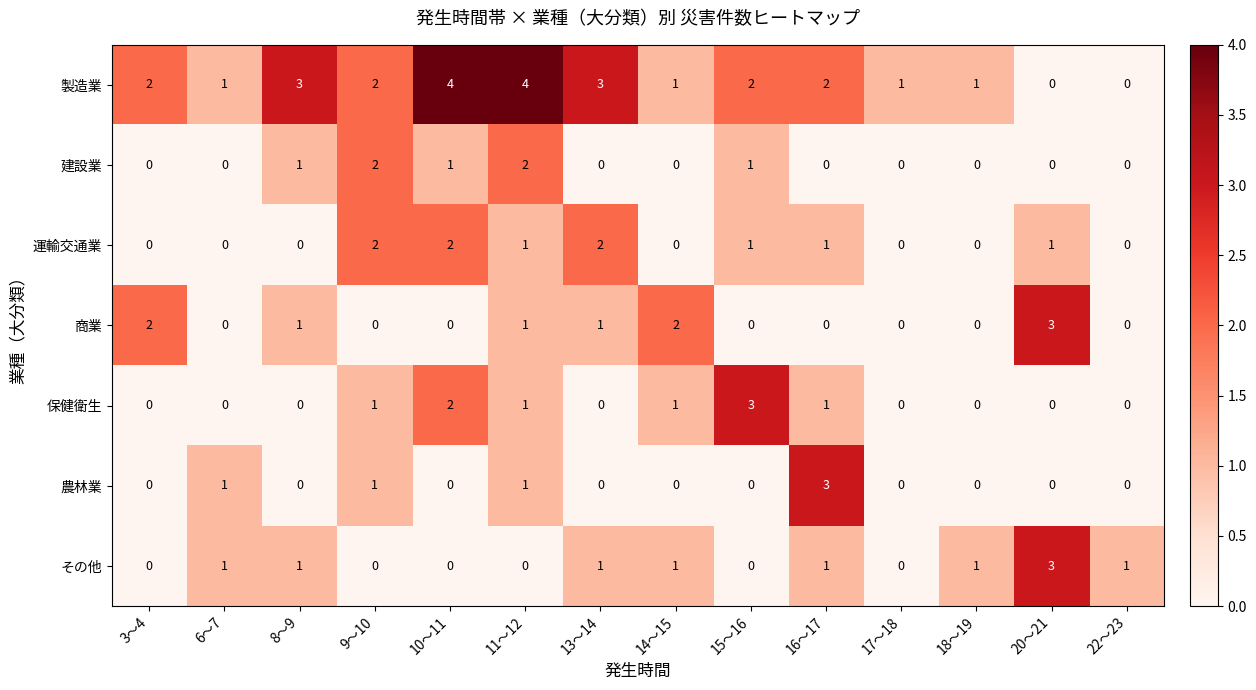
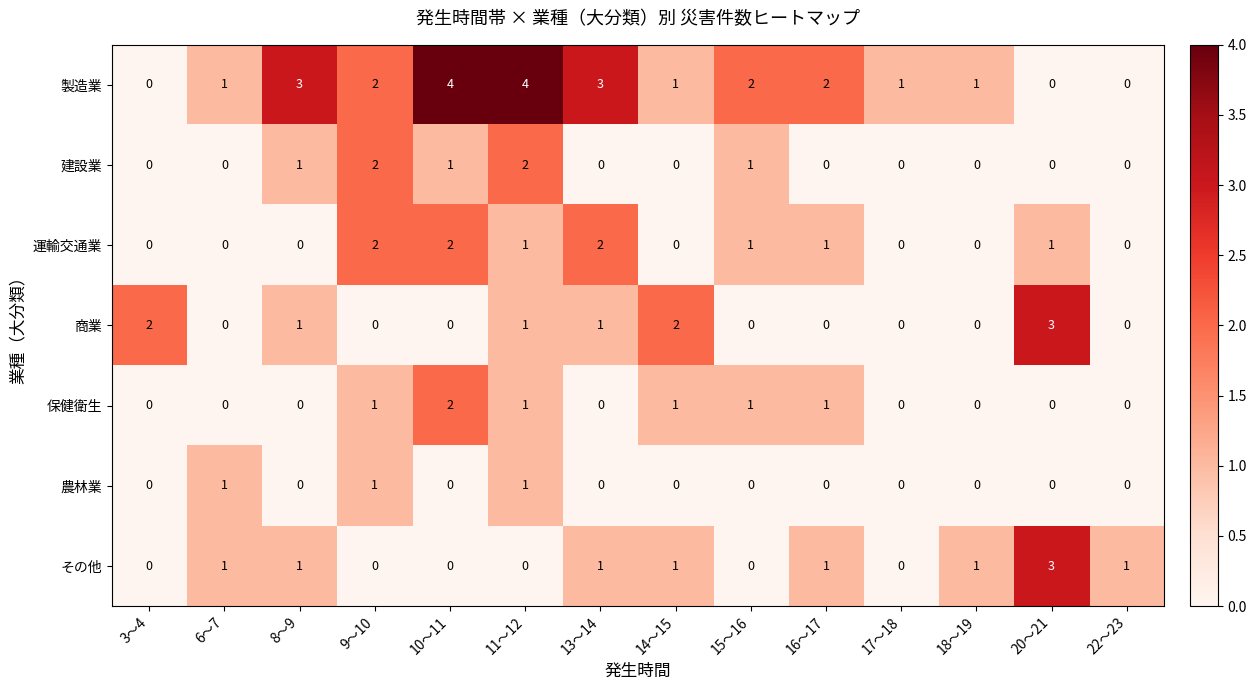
  {
    "製造業": {
-     "3～4": 2,
+     "3～4": 0,
      "6～7": 1,
      "8～9": 3,
      "9～10": 2,
      "10～11": 4,
      "11～12": 4,
      "13～14": 3,
      "14～15": 1,
      "15～16": 2,
      "16～17": 2,
      "17～18": 1,
      "18～19": 1,
      "20～21": 0,
      "22～23": 0
    },
    "建設業": {
      "3～4": 0,
      "6～7": 0,
      "8～9": 1,
      "9～10": 2,
      "10～11": 1,
      "11～12": 2,
      "13～14": 0,
      "14～15": 0,
      "15～16": 1,
      "16～17": 0,
      "17～18": 0,
      "18～19": 0,
      "20～21": 0,
      "22～23": 0
    },
    "運輸交通業": {
      "3～4": 0,
      "6～7": 0,
      "8～9": 0,
      "9～10": 2,
      "10～11": 2,
      "11～12": 1,
      "13～14": 2,
      "14～15": 0,
      "15～16": 1,
      "16～17": 1,
      "17～18": 0,
      "18～19": 0,
      "20～21": 1,
      "22～23": 0
    },
    "商業": {
      "3～4": 2,
      "6～7": 0,
      "8～9": 1,
      "9～10": 0,
      "10～11": 0,
      "11～12": 1,
      "13～14": 1,
      "14～15": 2,
      "15～16": 0,
      "16～17": 0,
      "17～18": 0,
      "18～19": 0,
      "20～21": 3,
      "22～23": 0
    },
    "保健衛生": {
      "3～4": 0,
      "6～7": 0,
      "8～9": 0,
      "9～10": 1,
      "10～11": 2,
      "11～12": 1,
      "13～14": 0,
      "14～15": 1,
-     "15～16": 3,
+     "15～16": 1,
      "16～17": 1,
      "17～18": 0,
      "18～19": 0,
      "20～21": 0,
      "22～23": 0
    },
    "農林業": {
      "3～4": 0,
      "6～7": 1,
      "8～9": 0,
      "9～10": 1,
      "10～11": 0,
      "11～12": 1,
      "13～14": 0,
      "14～15": 0,
      "15～16": 0,
-     "16～17": 3,
+     "16～17": 0,
      "17～18": 0,
      "18～19": 0,
      "20～21": 0,
      "22～23": 0
    },
    "その他": {
      "3～4": 0,
      "6～7": 1,
      "8～9": 1,
      "9～10": 0,
      "10～11": 0,
      "11～12": 0,
      "13～14": 1,
      "14～15": 1,
      "15～16": 0,
      "16～17": 1,
      "17～18": 0,
      "18～19": 1,
      "20～21": 3,
      "22～23": 1
    }
  }
